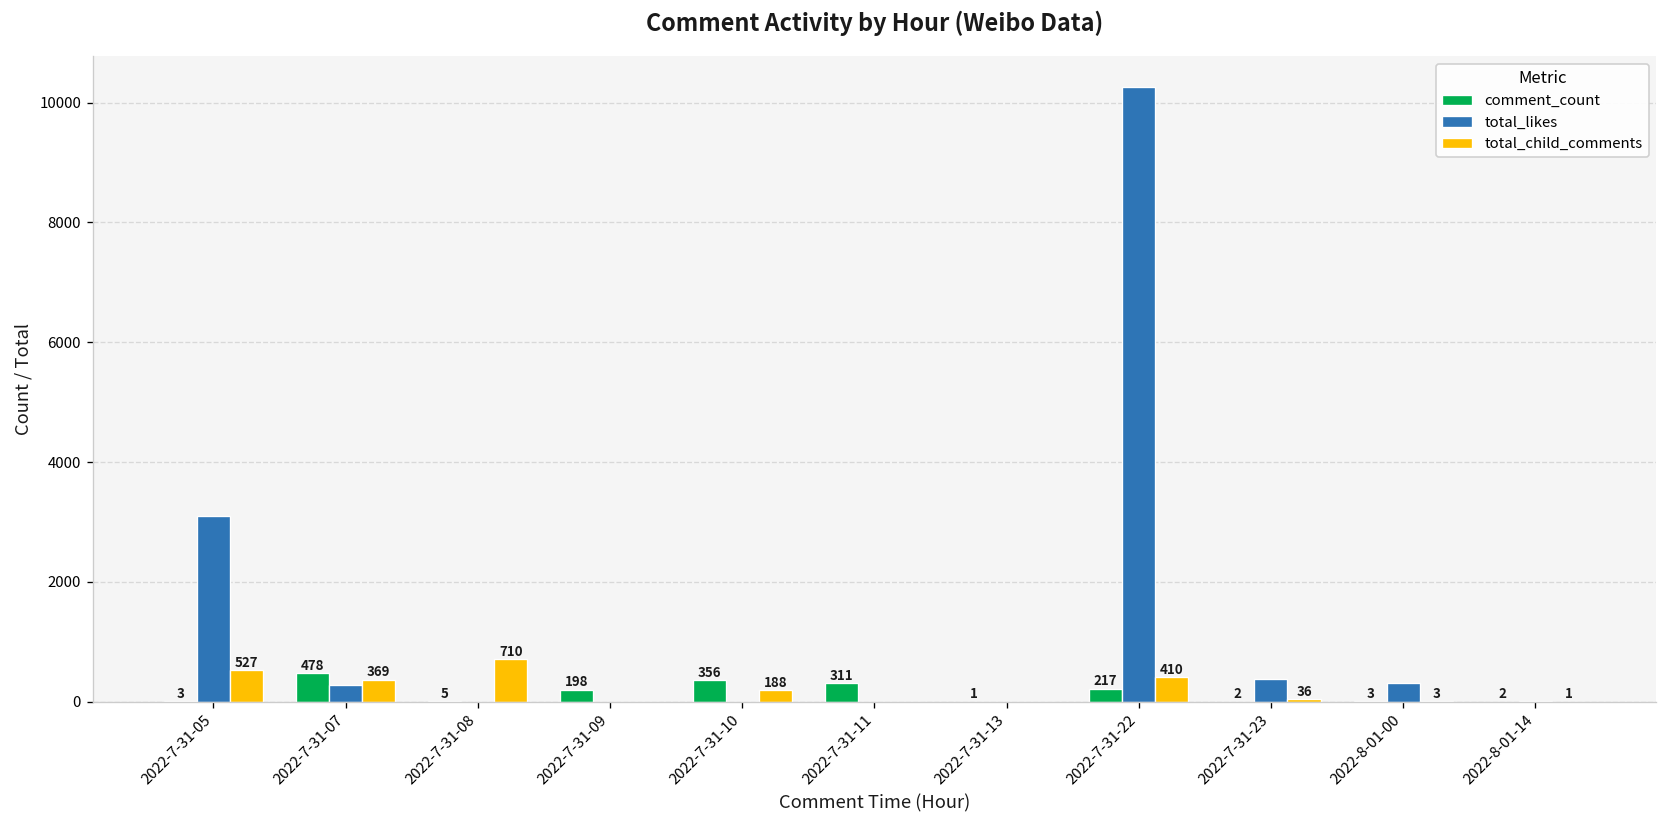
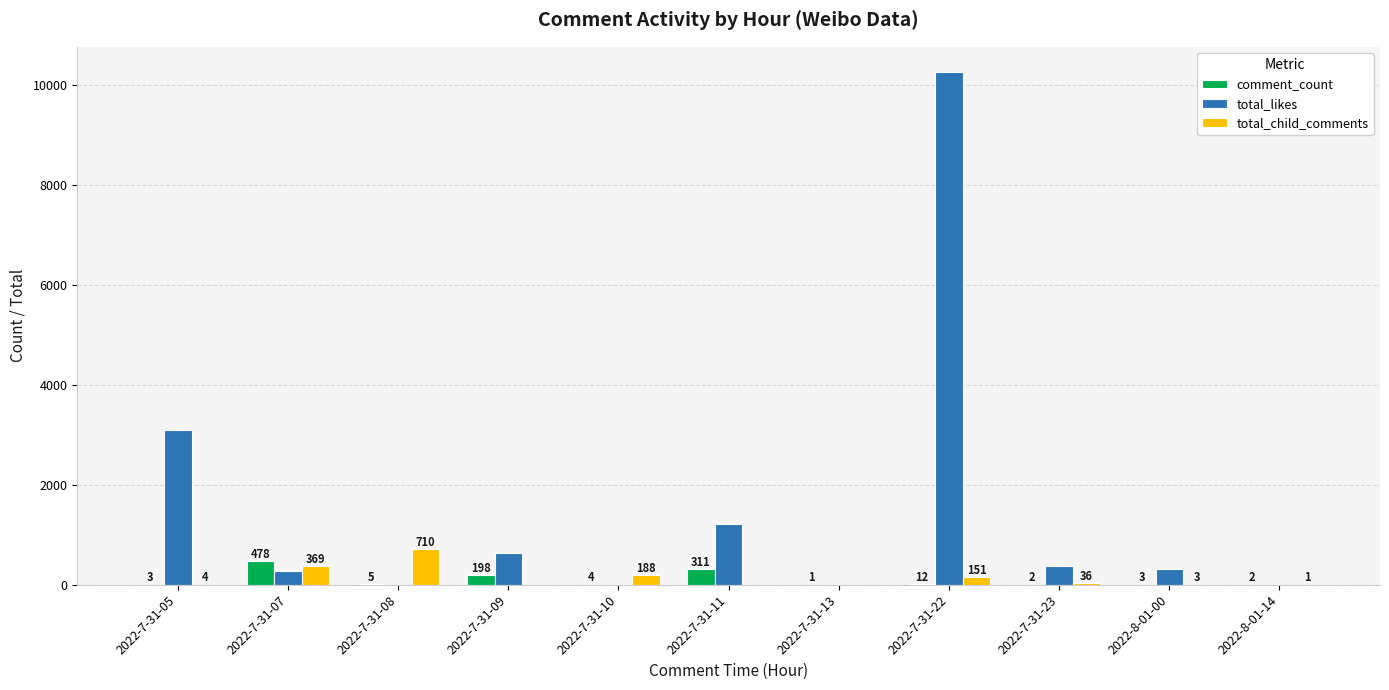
  {
    "comment_count": {
      "2022-7-31-05": 3,
      "2022-7-31-07": 478,
      "2022-7-31-08": 5,
      "2022-7-31-09": 198,
-     "2022-7-31-10": 356,
+     "2022-7-31-10": 4,
      "2022-7-31-11": 311,
      "2022-7-31-13": 1,
-     "2022-7-31-22": 217,
+     "2022-7-31-22": 12,
      "2022-7-31-23": 2,
      "2022-8-01-00": 3,
      "2022-8-01-14": 2
    },
    "total_likes": {
      "2022-7-31-05": 3100,
      "2022-7-31-07": 300,
      "2022-7-31-08": 0,
-     "2022-7-31-09": 0,
+     "2022-7-31-09": 600,
      "2022-7-31-10": 0,
-     "2022-7-31-11": 0,
+     "2022-7-31-11": 1200,
      "2022-7-31-13": 0,
      "2022-7-31-22": 10300,
      "2022-7-31-23": 400,
      "2022-8-01-00": 300
    },
    "total_child_comments": {
-     "2022-7-31-05": 527,
+     "2022-7-31-05": 4,
      "2022-7-31-07": 369,
      "2022-7-31-08": 710,
      "2022-7-31-10": 188,
-     "2022-7-31-22": 410,
+     "2022-7-31-22": 151,
      "2022-7-31-23": 36,
      "2022-8-01-00": 3,
      "2022-8-01-14": 1
    }
  }
